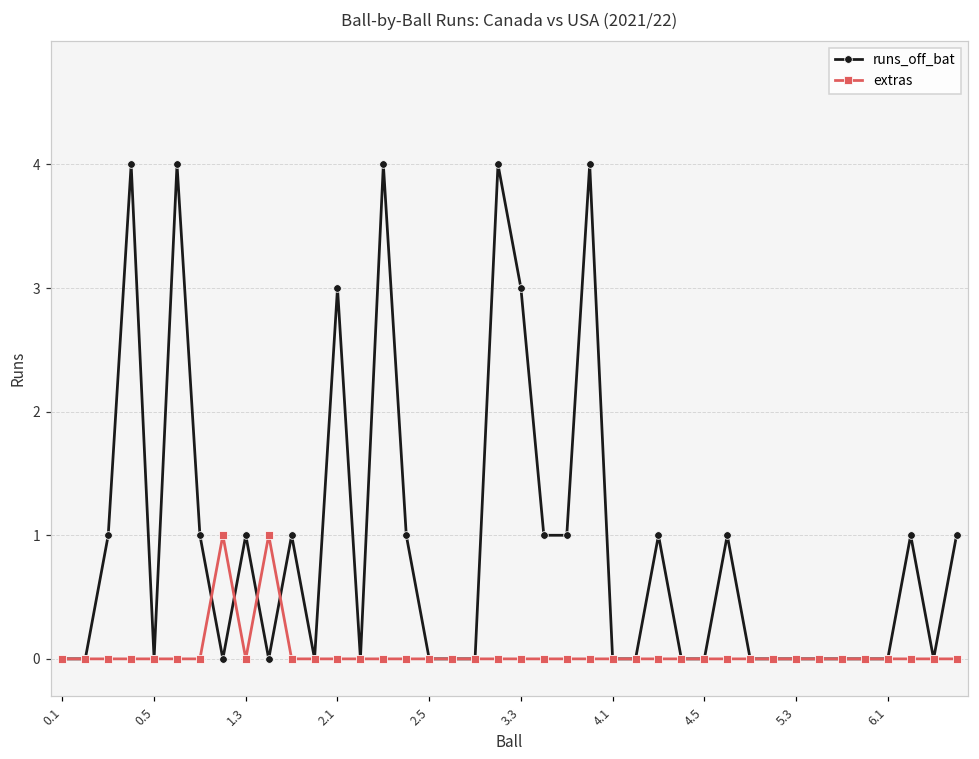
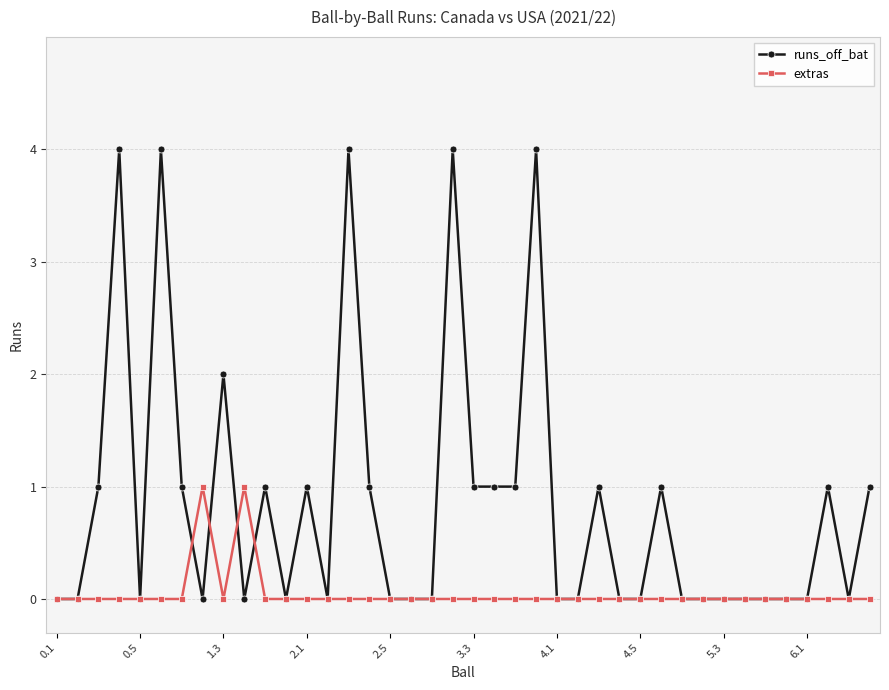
  {
    "runs_off_bat": {
-     "1.3": 1,
-     "2.1": 3,
-     "3.3": 3
+     "1.3": 2,
+     "2.1": 1,
+     "3.3": 1
    },
    "extras": {
      "1.3": 0,
      "2.1": 0,
      "3.3": 0
    }
  }
